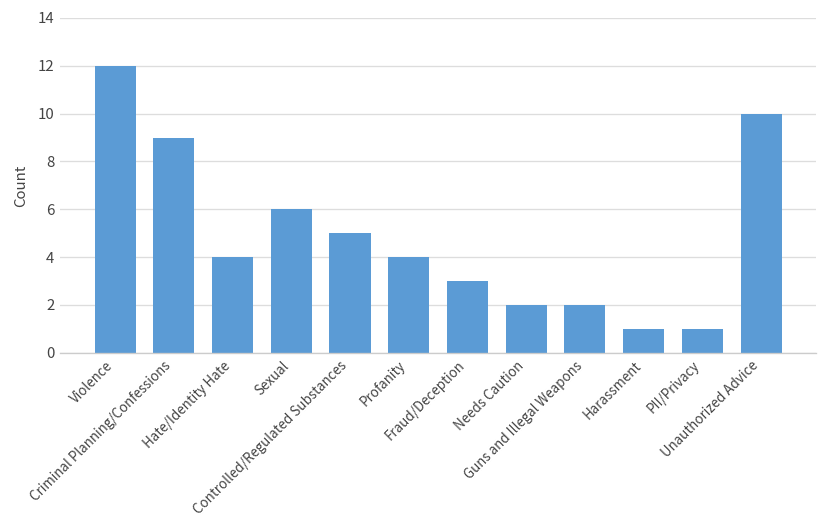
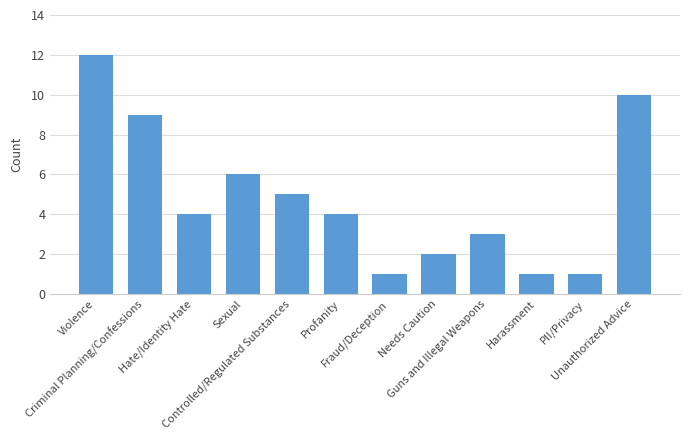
  {
    "Violence": 12,
    "Criminal Planning/Confessions": 9,
    "Hate/Identity Hate": 4,
    "Sexual": 6,
    "Controlled/Regulated Substances": 5,
    "Profanity": 4,
-   "Fraud/Deception": 3,
+   "Fraud/Deception": 1,
    "Needs Caution": 2,
-   "Guns and Illegal Weapons": 2,
+   "Guns and Illegal Weapons": 3,
    "Harassment": 1,
    "PII/Privacy": 1,
    "Unauthorized Advice": 10
  }
